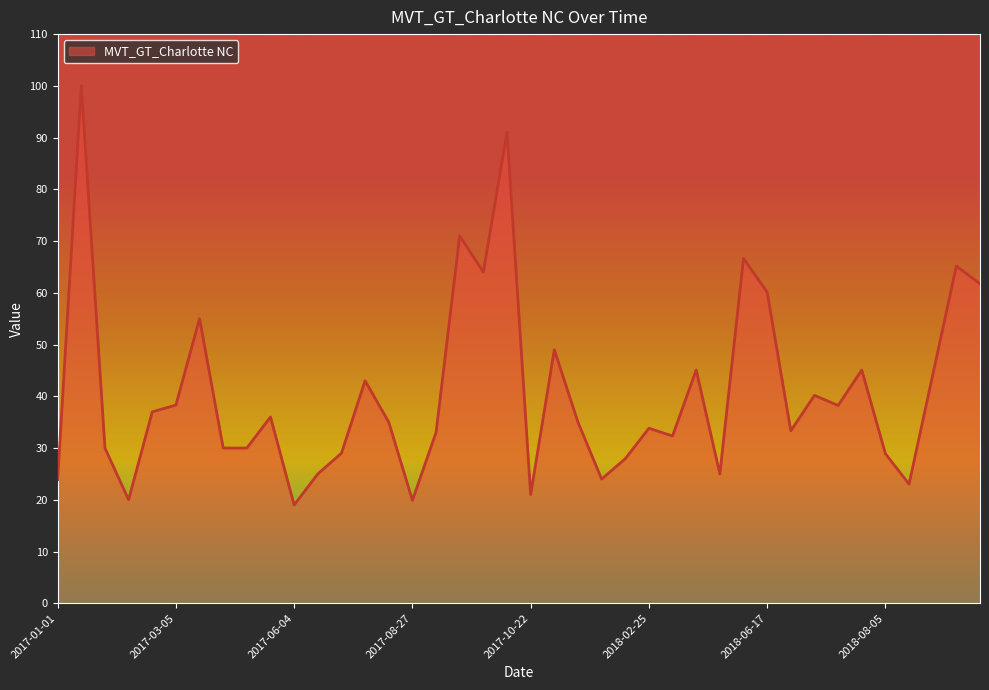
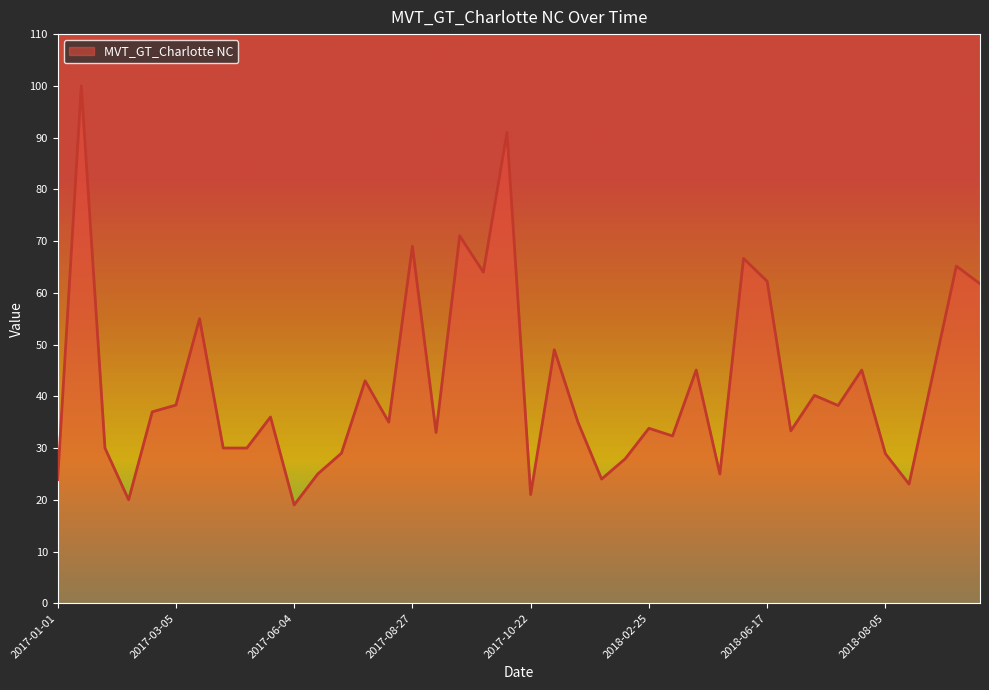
  {
    "2017-01-01": 24,
    "2017-03-05": 38,
    "2017-06-04": 19,
-   "2017-08-27": 20,
+   "2017-08-27": 69,
    "2017-10-22": 21,
    "2018-02-25": 34,
-   "2018-06-17": 60,
+   "2018-06-17": 62,
    "2018-08-05": 29
  }
